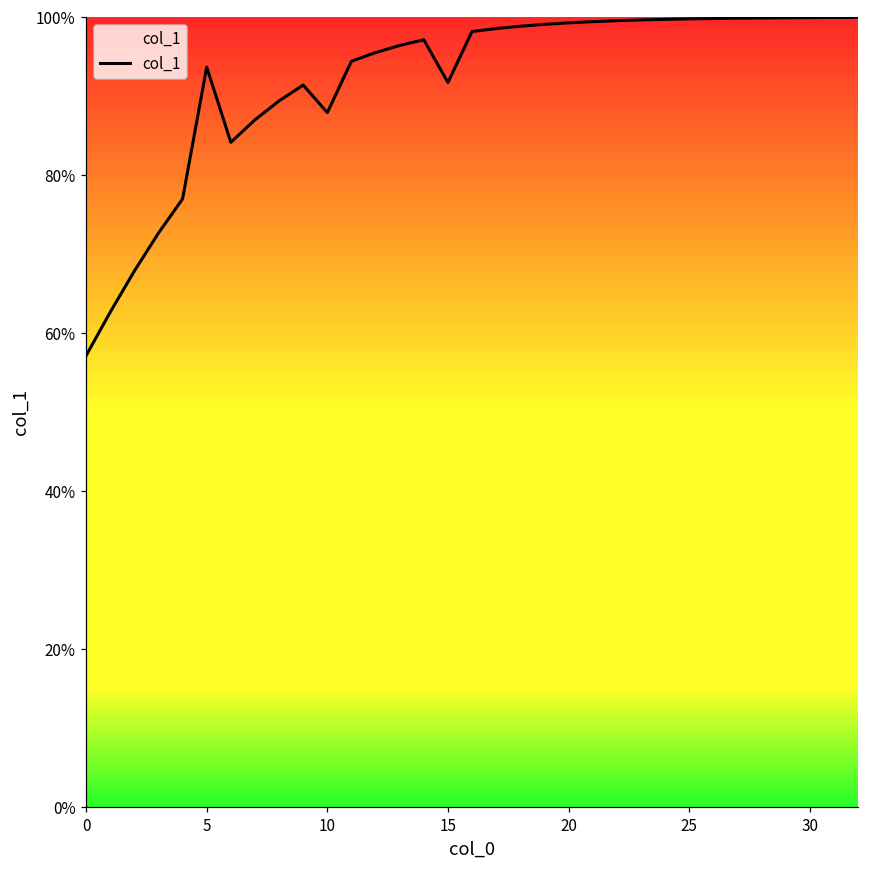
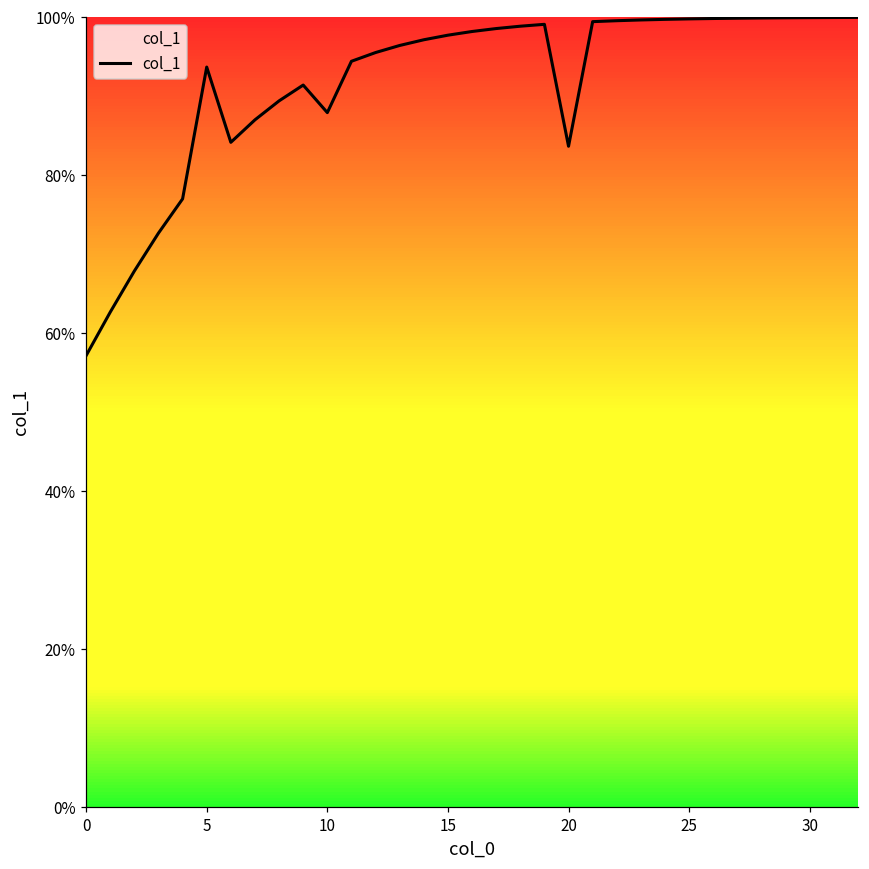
  {
    "0": "57%",
    "5": "94%",
    "10": "88%",
-   "15": "92%",
-   "20": "99%",
+   "15": "98%",
+   "20": "84%",
    "25": "100%",
    "30": "100%"
  }
